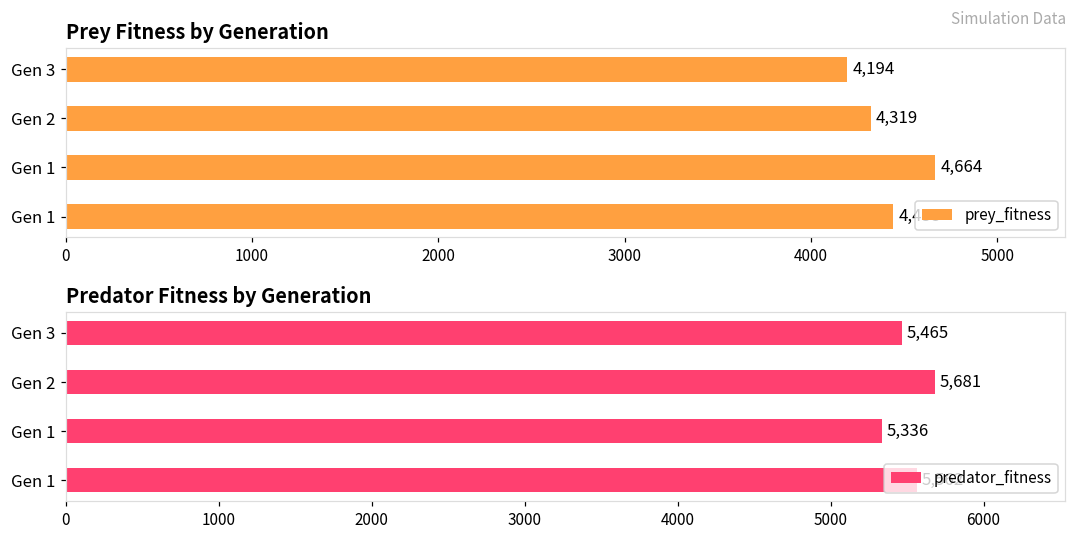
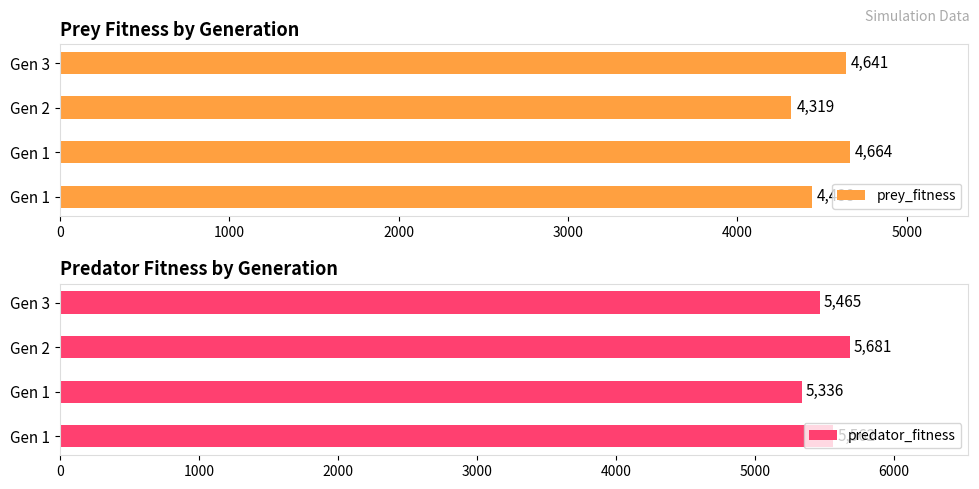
  {
    "Prey Fitness by Generation": {
-     "Gen 3": "4,194",
+     "Gen 3": "4,641",
      "Gen 2": "4,319"
    },
    "Predator Fitness by Generation": {
      "Gen 3": "5,465",
      "Gen 2": "5,681"
    }
  }
